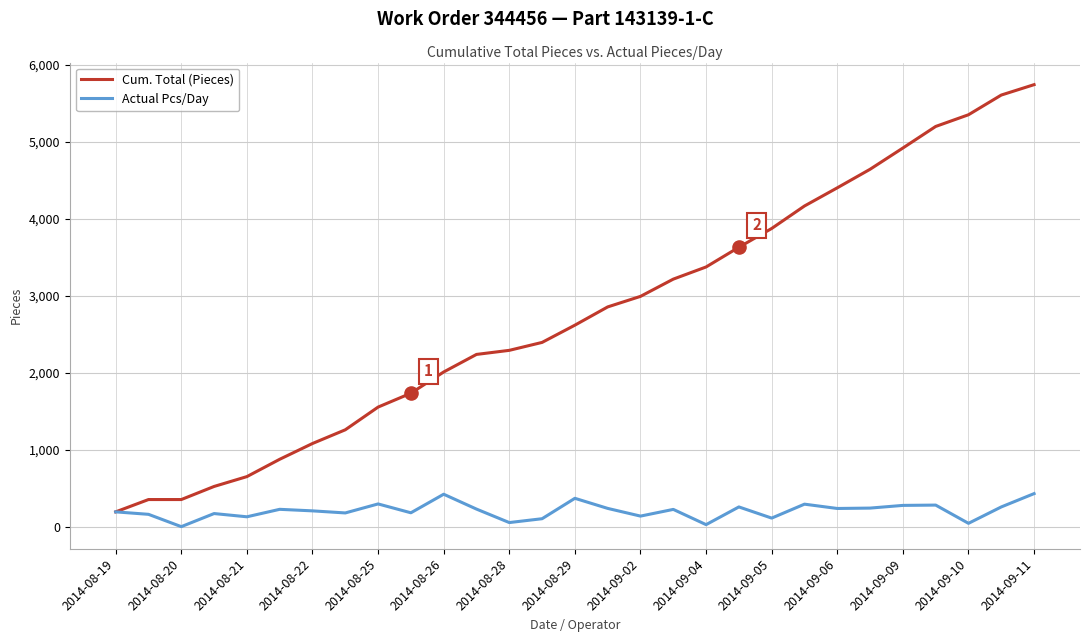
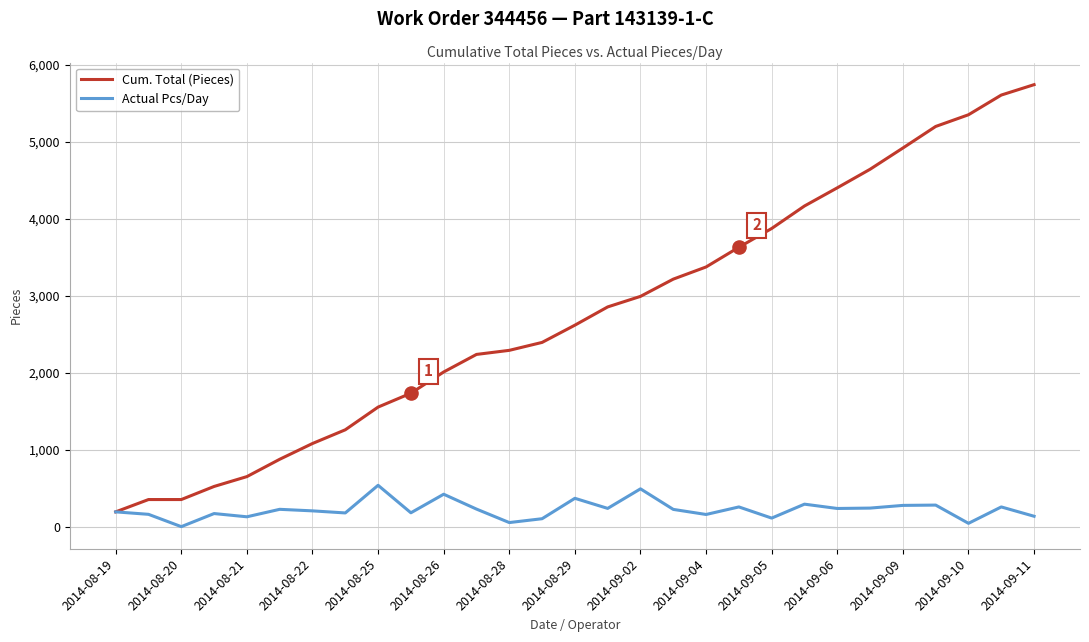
  {
    "Actual Pcs/Day": {
      "2014-08-20": 0,
      "2014-08-21": 100,
      "2014-08-22": 200,
-     "2014-08-25": 300,
+     "2014-08-25": 500,
      "2014-08-26": 400,
      "2014-08-28": 100,
      "2014-08-29": 400,
-     "2014-09-02": 100,
-     "2014-09-04": 0,
+     "2014-09-02": 500,
+     "2014-09-04": 200,
      "2014-09-05": 100,
      "2014-09-06": 200,
      "2014-09-09": 300,
      "2014-09-10": 0,
-     "2014-09-11": 400
+     "2014-09-11": 100
    }
  }
